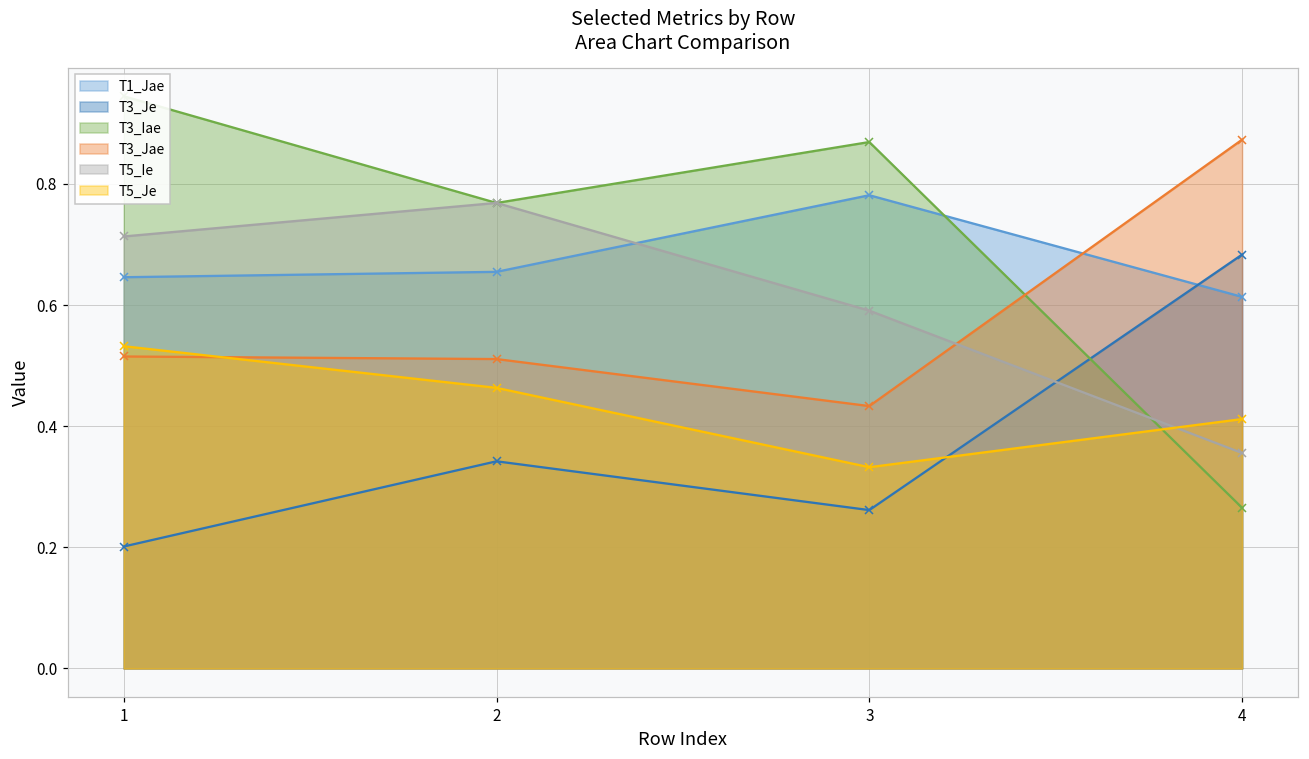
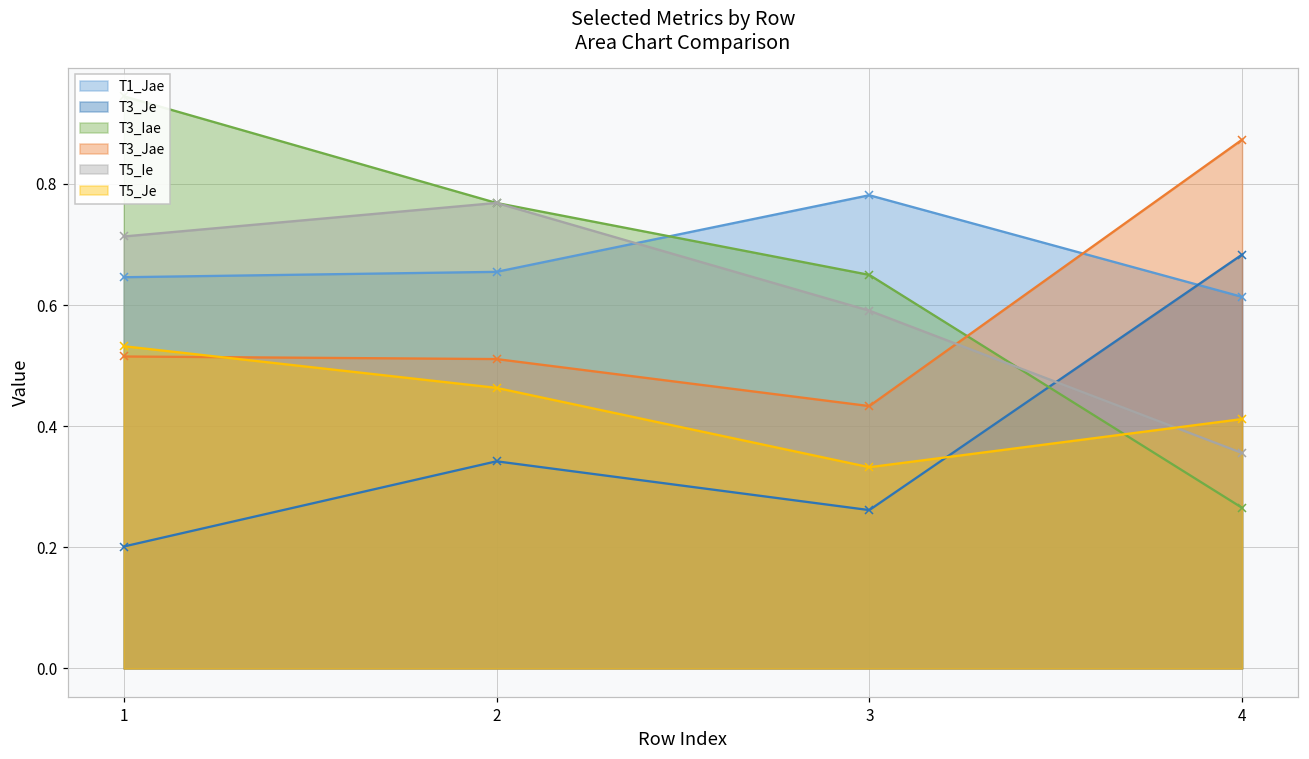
  {
    "T3_Iae": {
-     "3": 0.87,
+     "3": 0.65,
      "4": 0.27
    }
  }
